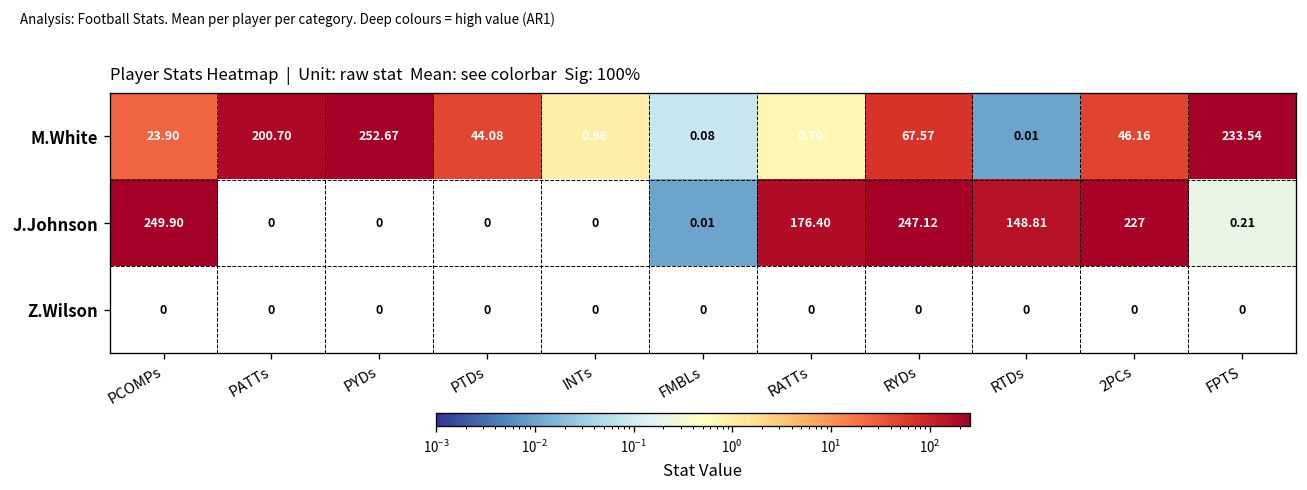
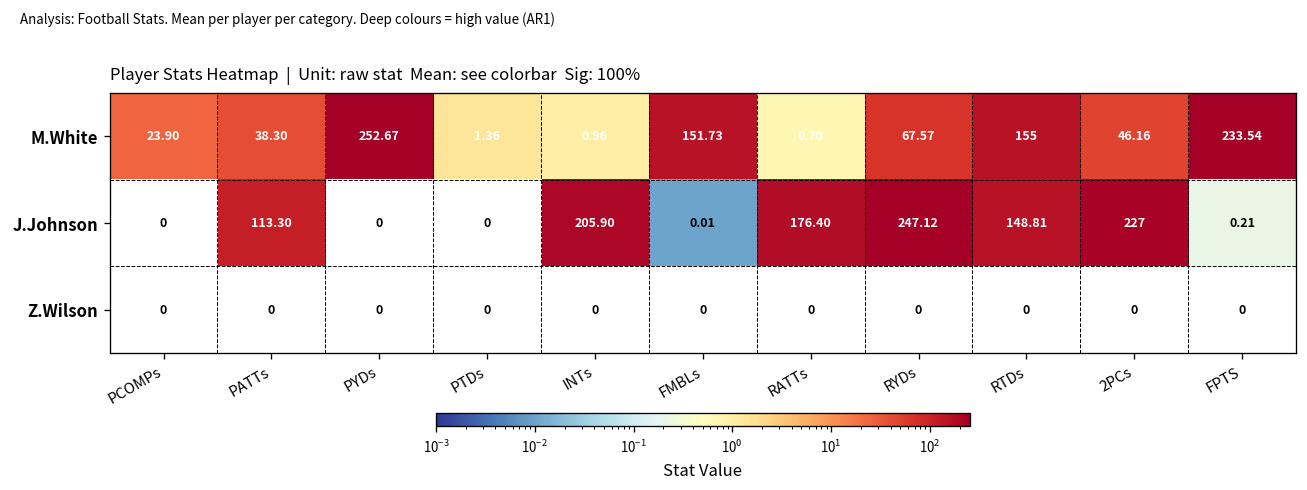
  {
    "M.White": {
      "PCOMPs": 23.90,
-     "PATTs": 200.70,
+     "PATTs": 38.30,
      "PYDs": 252.67,
-     "PTDs": 44.08,
+     "PTDs": 1.36,
      "INTs": 0.96,
-     "FMBLs": 0.08,
+     "FMBLs": 151.73,
      "RATTs": 0.70,
      "RYDs": 67.57,
-     "RTDs": 0.01,
+     "RTDs": 155,
      "2PCs": 46.16,
      "FPTS": 233.54
    },
    "J.Johnson": {
-     "PCOMPs": 249.90,
-     "PATTs": 0,
+     "PCOMPs": 0,
+     "PATTs": 113.30,
      "PYDs": 0,
      "PTDs": 0,
-     "INTs": 0,
+     "INTs": 205.90,
      "FMBLs": 0.01,
      "RATTs": 176.40,
      "RYDs": 247.12,
      "RTDs": 148.81,
      "2PCs": 227,
      "FPTS": 0.21
    },
    "Z.Wilson": {
      "PCOMPs": 0,
      "PATTs": 0,
      "PYDs": 0,
      "PTDs": 0,
      "INTs": 0,
      "FMBLs": 0,
      "RATTs": 0,
      "RYDs": 0,
      "RTDs": 0,
      "2PCs": 0,
      "FPTS": 0
    }
  }
